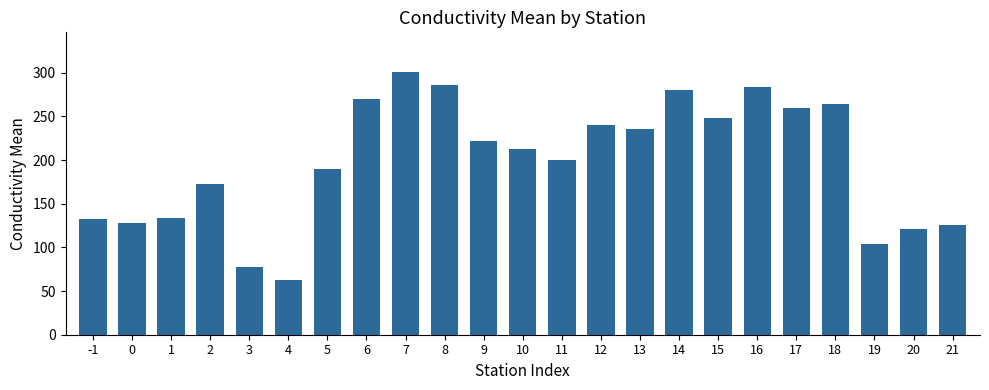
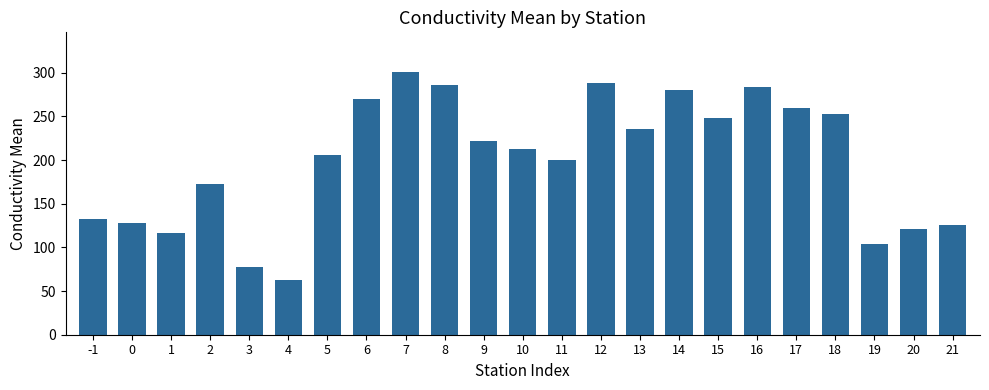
  {
    "-1": 130,
    "0": 130,
-   "1": 130,
+   "1": 120,
    "2": 170,
    "3": 80,
    "4": 60,
-   "5": 190,
+   "5": 210,
    "6": 270,
    "7": 300,
    "8": 290,
    "9": 220,
    "10": 210,
    "11": 200,
-   "12": 240,
+   "12": 290,
    "13": 240,
    "14": 280,
    "15": 250,
    "16": 280,
    "17": 260,
-   "18": 260,
+   "18": 250,
    "19": 100,
    "20": 120,
    "21": 130
  }
